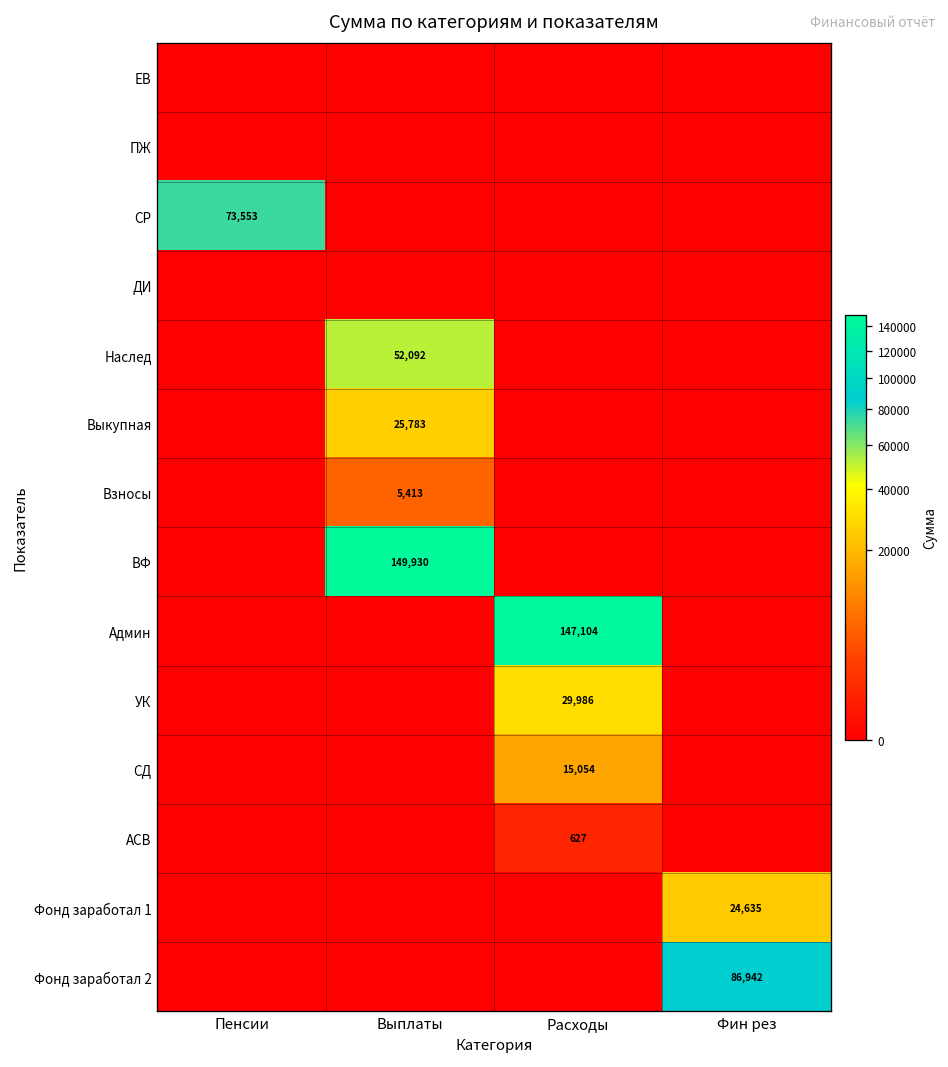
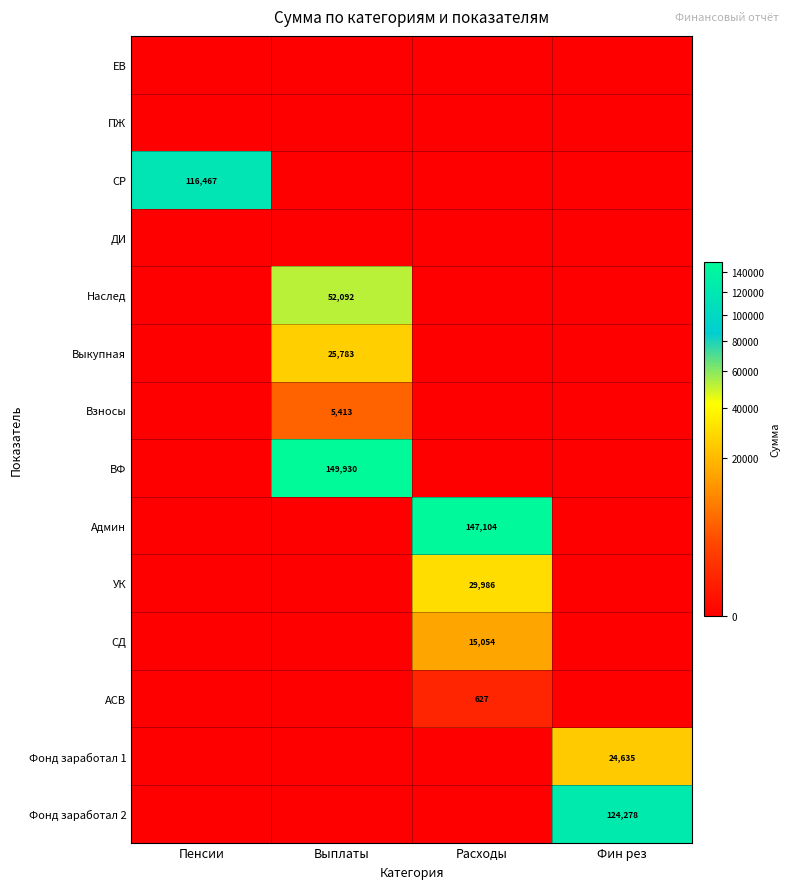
  {
    "СР": {
-     "Пенсии": "73,553"
+     "Пенсии": "116,467"
    },
    "Наслед": {
      "Выплаты": "52,092"
    },
    "Выкупная": {
      "Выплаты": "25,783"
    },
    "Взносы": {
      "Выплаты": "5,413"
    },
    "ВФ": {
      "Выплаты": "149,930"
    },
    "Админ": {
      "Расходы": "147,104"
    },
    "УК": {
      "Расходы": "29,986"
    },
    "СД": {
      "Расходы": "15,054"
    },
    "АСВ": {
      "Расходы": "627"
    },
    "Фонд заработал 1": {
      "Фин рез": "24,635"
    },
    "Фонд заработал 2": {
-     "Фин рез": "86,942"
+     "Фин рез": "124,278"
    }
  }
